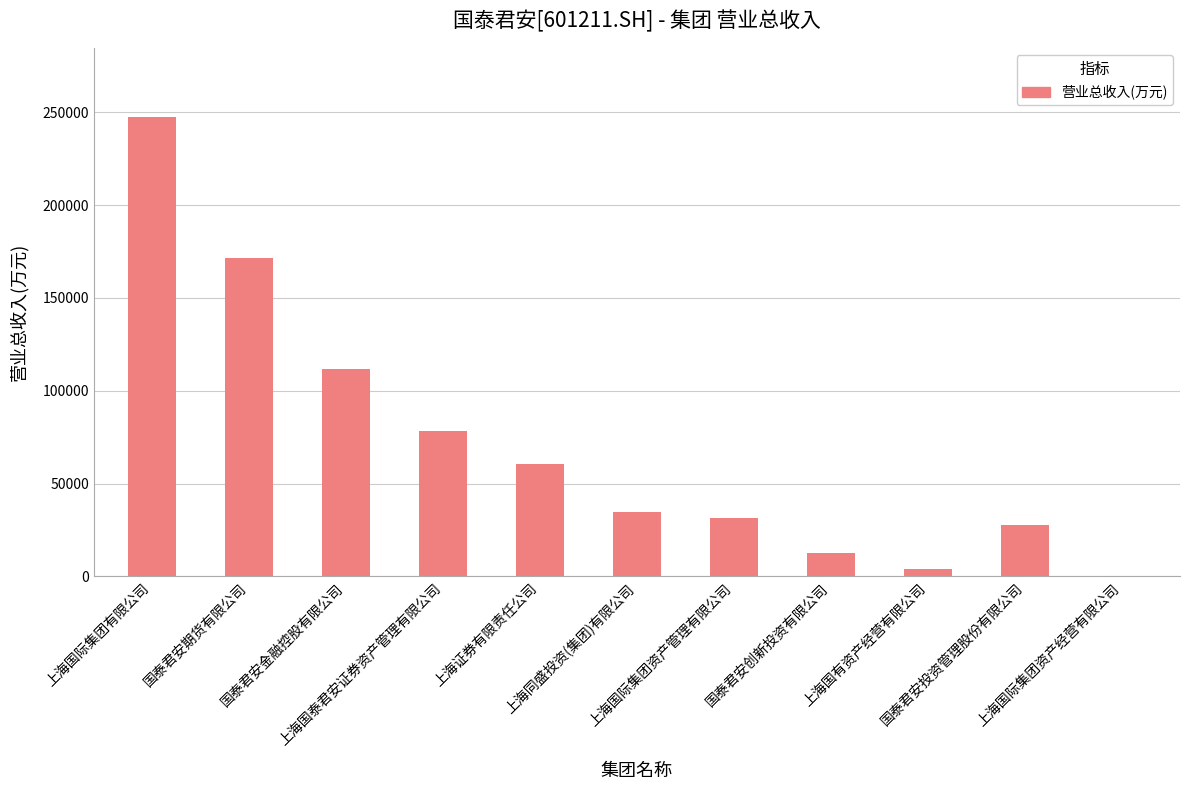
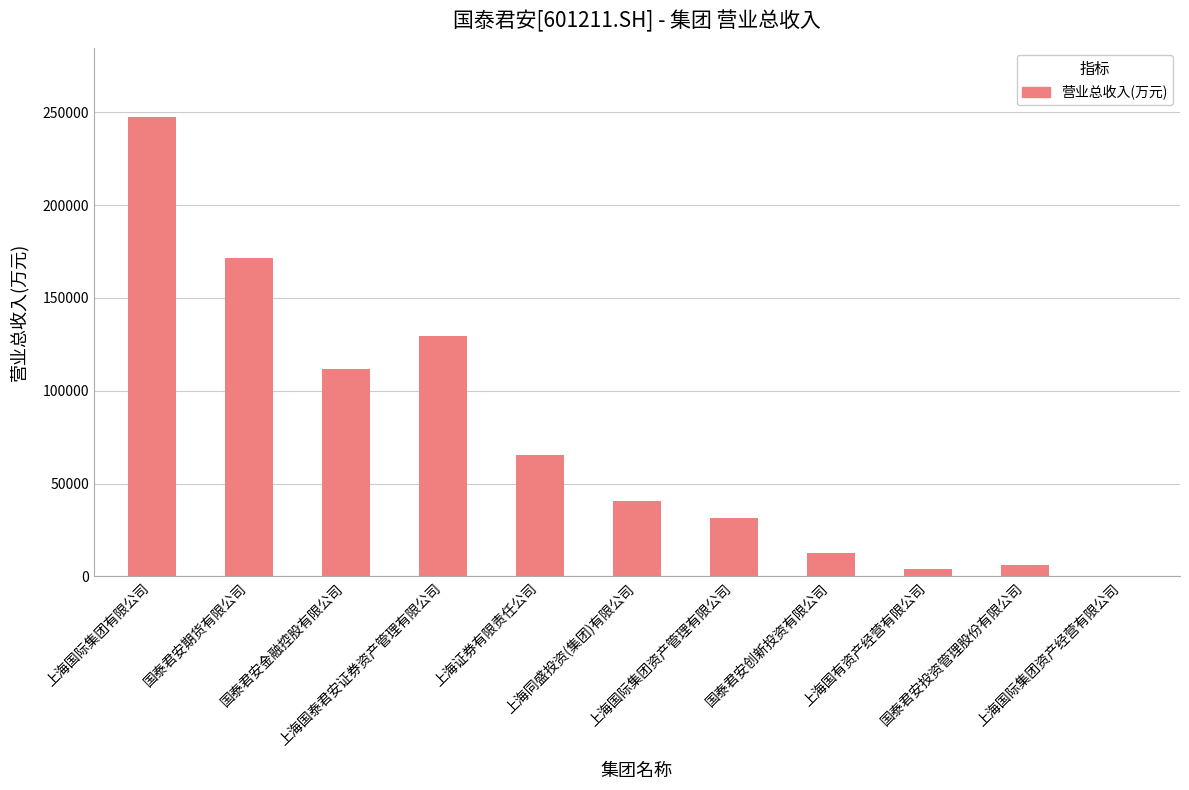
  {
    "上海国际集团有限公司": 247000,
    "国泰君安期货有限公司": 172000,
    "国泰君安金融控股有限公司": 112000,
-   "上海国泰君安证券资产管理有限公司": 78000,
-   "上海证券有限责任公司": 61000,
-   "上海同盛投资(集团)有限公司": 35000,
+   "上海国泰君安证券资产管理有限公司": 129000,
+   "上海证券有限责任公司": 66000,
+   "上海同盛投资(集团)有限公司": 41000,
    "上海国际集团资产管理有限公司": 32000,
    "国泰君安创新投资有限公司": 13000,
    "上海国有资产经营有限公司": 4000,
-   "国泰君安投资管理股份有限公司": 27000,
+   "国泰君安投资管理股份有限公司": 6000,
    "上海国际集团资产经营有限公司": 0
  }
